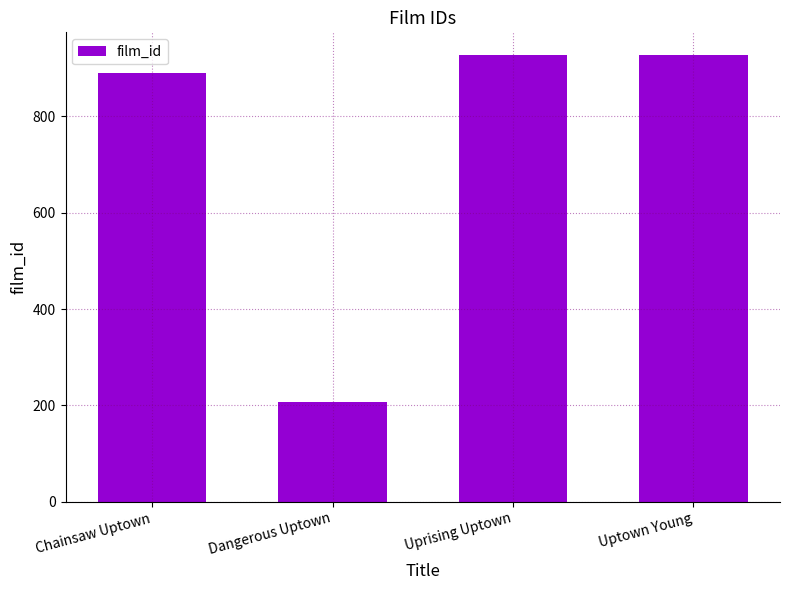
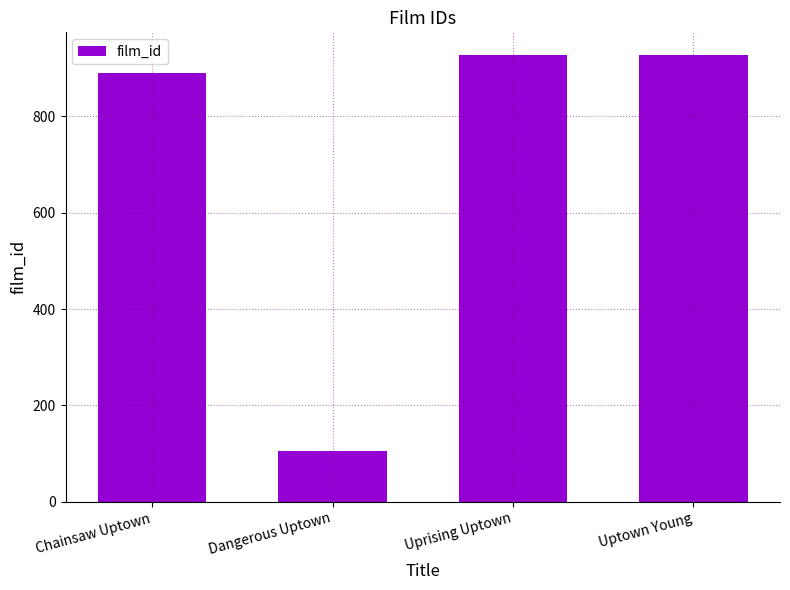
  {
    "Chainsaw Uptown": 890,
-   "Dangerous Uptown": 210,
+   "Dangerous Uptown": 110,
    "Uprising Uptown": 930,
    "Uptown Young": 930
  }
